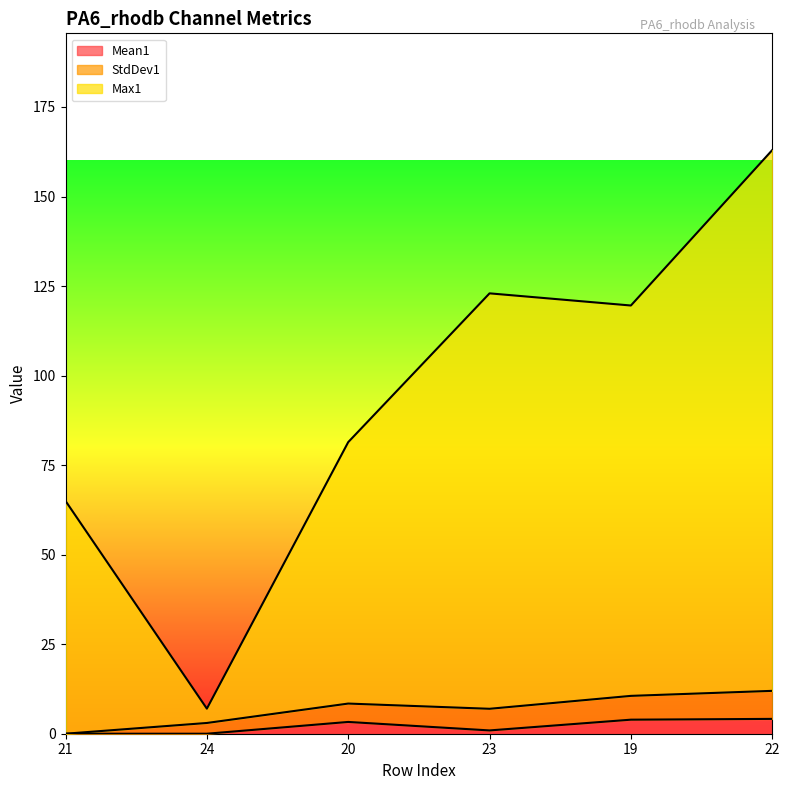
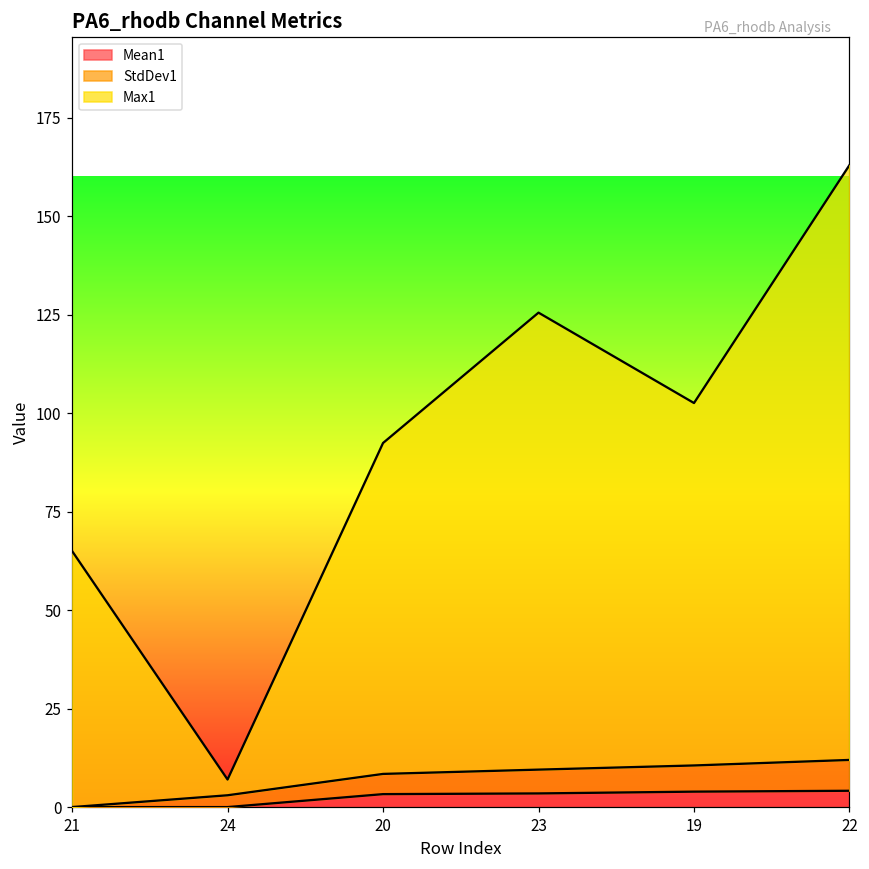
  {
    "Mean1": {
      "24": 0,
      "20": 3,
-     "23": 1,
+     "23": 3,
      "19": 4,
      "22": 4
    },
    "StdDev1": {
      "24": 3,
      "20": 5,
      "23": 6,
      "19": 7,
      "22": 8
    },
    "Max1": {
      "21": 65,
      "24": 4,
-     "20": 73,
+     "20": 84,
      "23": 116,
-     "19": 109,
+     "19": 92,
      "22": 151
    }
  }
